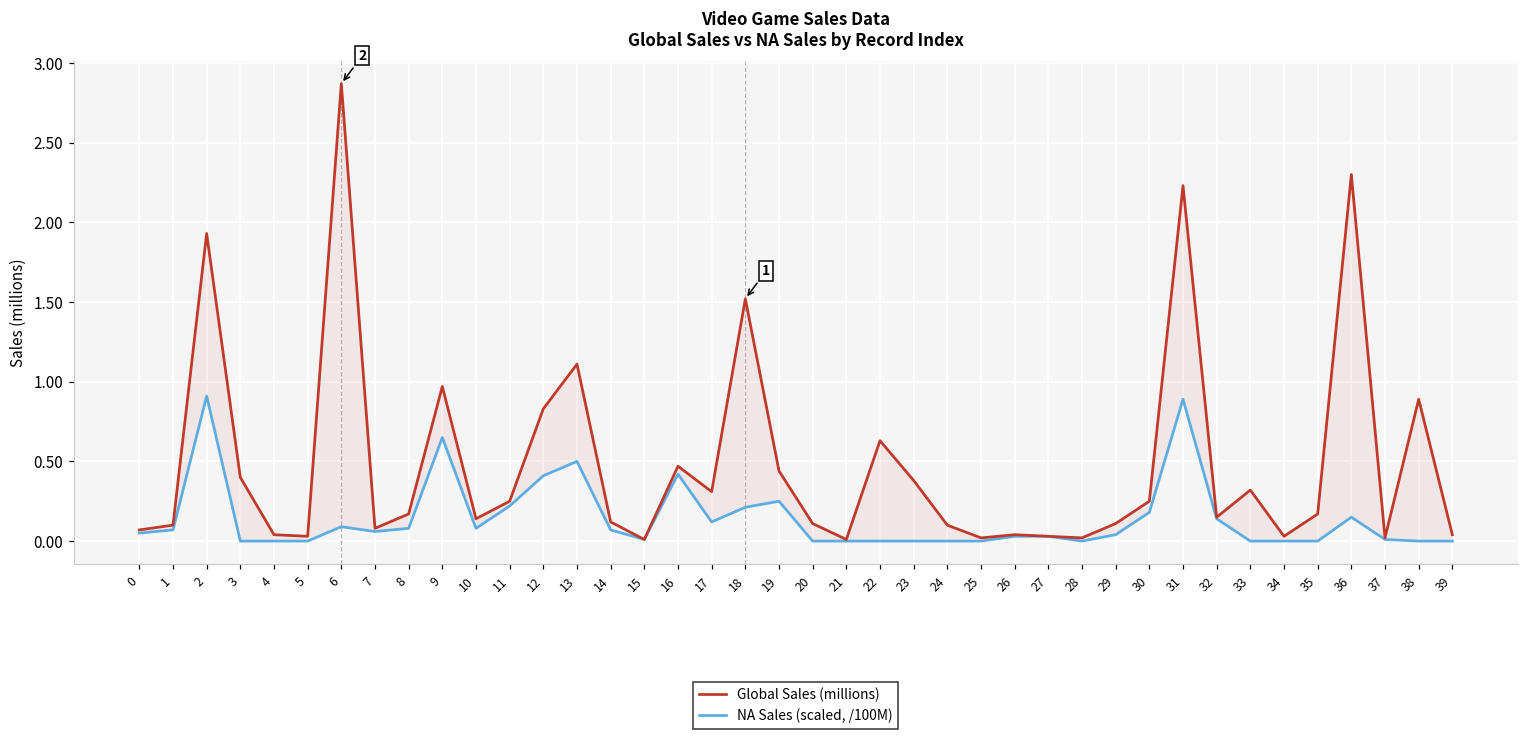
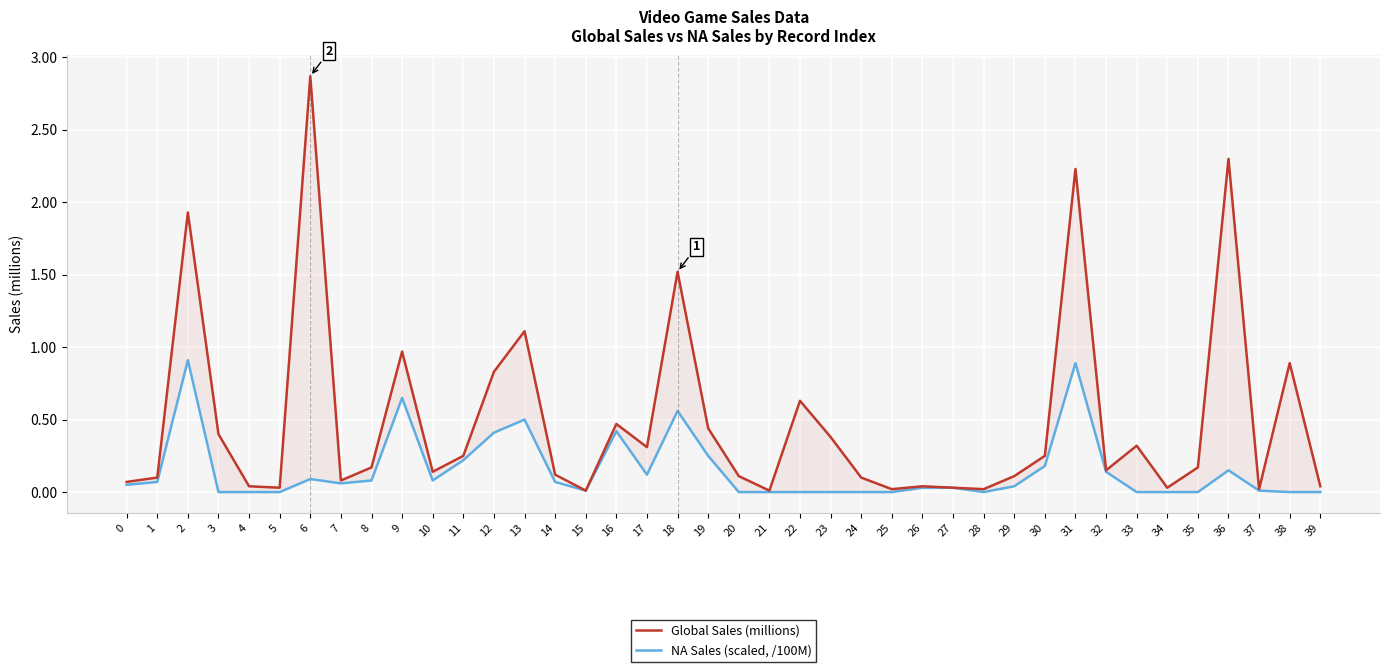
  {
    "Global Sales (millions)": {
      "0": 0.07,
      "1": 0.10,
      "2": 1.93,
      "3": 0.40,
      "4": 0.04,
      "5": 0.03,
      "7": 0.08,
      "8": 0.17,
      "9": 0.97,
      "10": 0.14,
      "11": 0.25,
      "12": 0.83,
      "13": 1.11,
      "14": 0.12,
      "16": 0.47,
      "17": 0.31,
      "19": 0.44,
      "20": 0.11,
      "22": 0.63,
      "23": 0.38,
      "24": 0.10,
      "25": 0.02,
      "28": 0.02,
      "29": 0.11,
      "30": 0.25,
      "31": 2.23,
      "33": 0.32,
      "34": 0.03,
      "35": 0.17,
      "36": 2.30,
      "38": 0.89,
      "39": 0.04
    },
    "NA Sales (scaled, /100M)": {
      "0": 0.05,
      "1": 0.07,
      "2": 0.91,
      "3": 0.00,
      "4": 0.00,
      "5": 0.00,
      "6": 0.09,
      "7": 0.06,
      "8": 0.08,
      "9": 0.65,
      "10": 0.08,
      "11": 0.22,
      "12": 0.41,
      "13": 0.50,
      "14": 0.07,
      "16": 0.42,
      "17": 0.12,
-     "18": 0.21,
+     "18": 0.56,
      "19": 0.25,
      "20": 0.00,
      "22": 0.00,
      "23": 0.00,
      "24": 0.00,
      "25": 0.00,
      "28": 0.00,
      "29": 0.04,
      "30": 0.18,
      "31": 0.89,
      "33": 0.00,
      "34": 0.00,
      "35": 0.00,
      "36": 0.15,
      "38": 0.00,
      "39": 0.00
    }
  }
